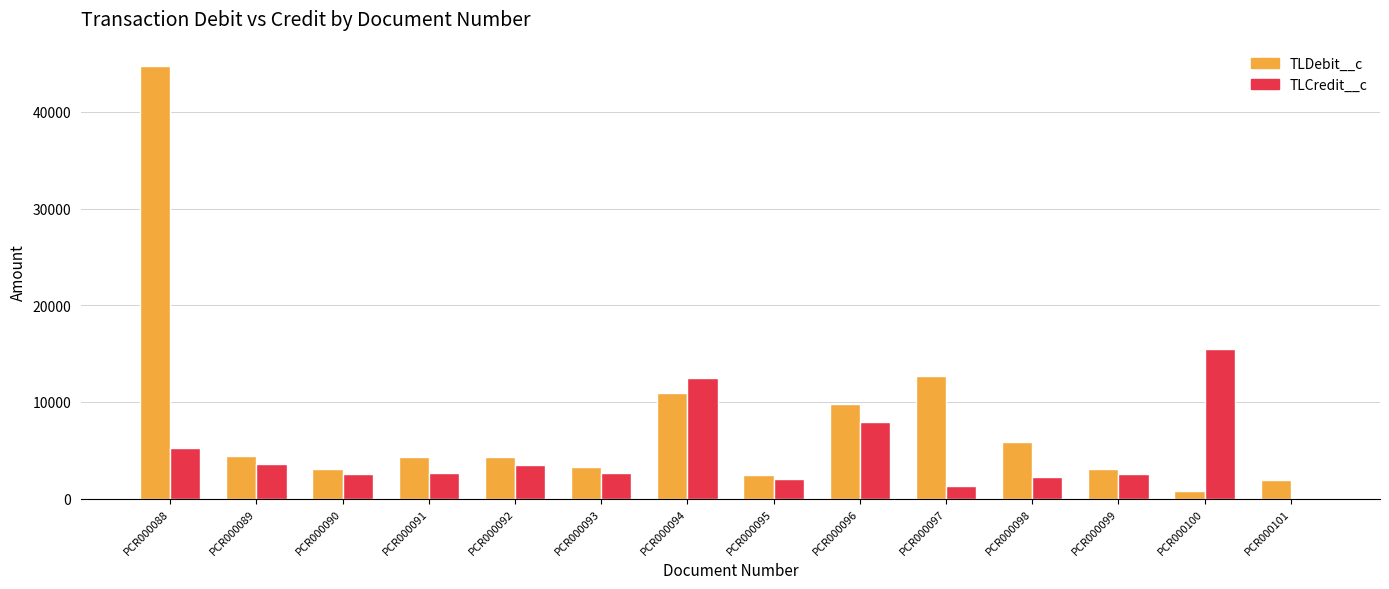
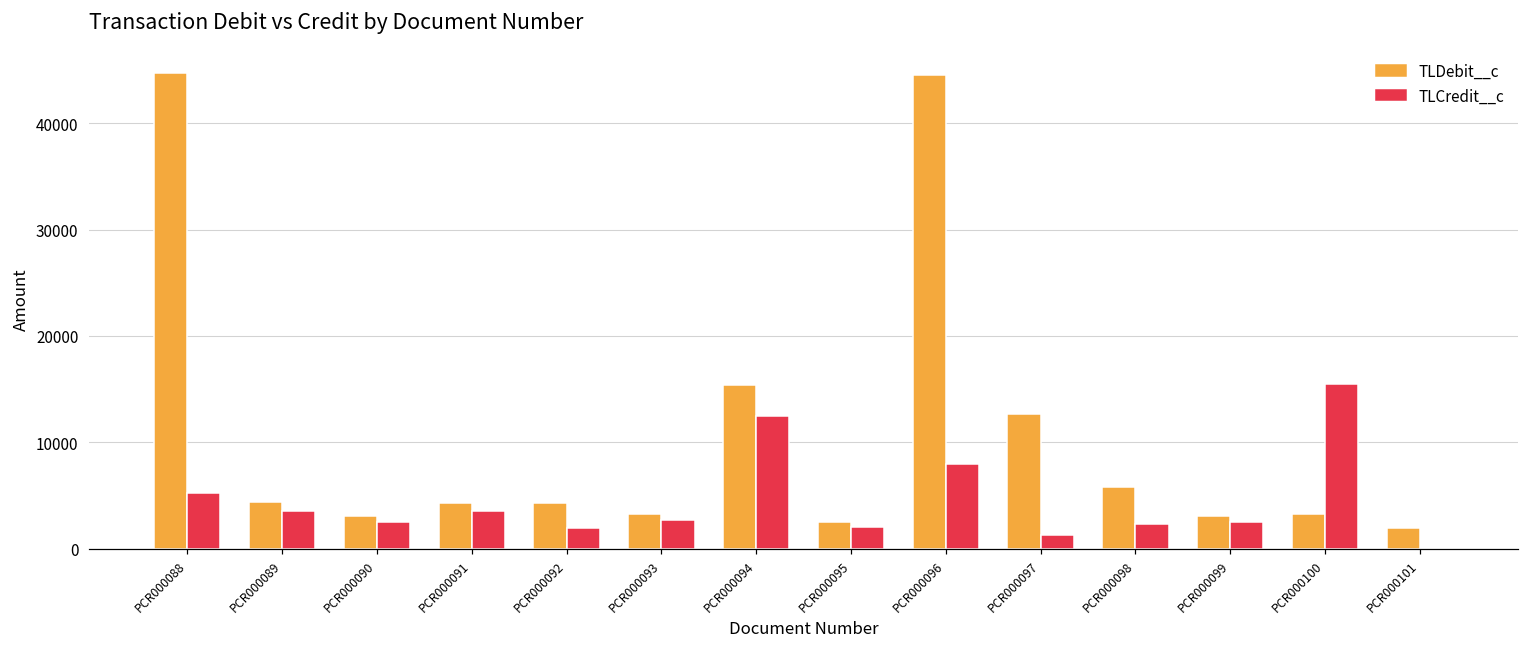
  {
    "TLDebit__c": {
      "PCR000088": 45000,
      "PCR000089": 4000,
      "PCR000090": 3000,
      "PCR000091": 4000,
      "PCR000092": 4000,
      "PCR000093": 3000,
-     "PCR000094": 11000,
+     "PCR000094": 15000,
      "PCR000095": 2000,
-     "PCR000096": 10000,
+     "PCR000096": 45000,
      "PCR000097": 13000,
      "PCR000098": 6000,
      "PCR000099": 3000,
-     "PCR000100": 1000,
+     "PCR000100": 3000,
      "PCR000101": 2000
    },
    "TLCredit__c": {
      "PCR000088": 5000,
      "PCR000089": 4000,
      "PCR000090": 3000,
-     "PCR000091": 3000,
-     "PCR000092": 4000,
+     "PCR000091": 4000,
+     "PCR000092": 2000,
      "PCR000093": 3000,
      "PCR000094": 12000,
      "PCR000095": 2000,
      "PCR000096": 8000,
      "PCR000097": 1000,
      "PCR000098": 2000,
      "PCR000099": 3000,
      "PCR000100": 15000,
      "PCR000101": 0
    }
  }
